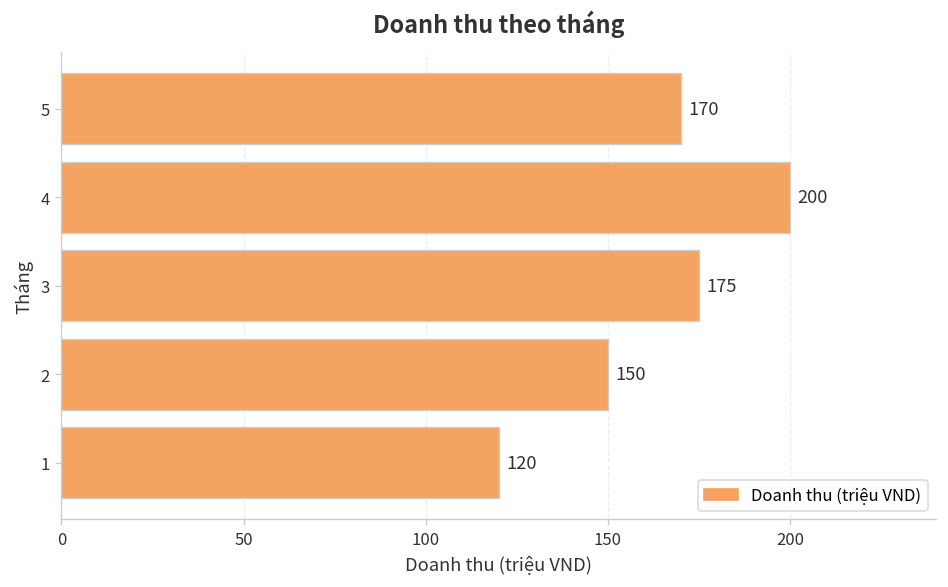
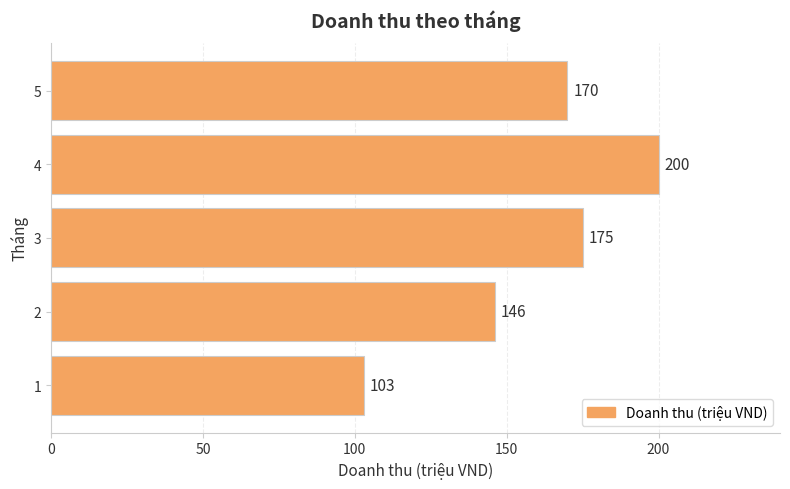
  {
    "5": 170,
    "4": 200,
    "3": 175,
-   "2": 150,
-   "1": 120
+   "2": 146,
+   "1": 103
  }
